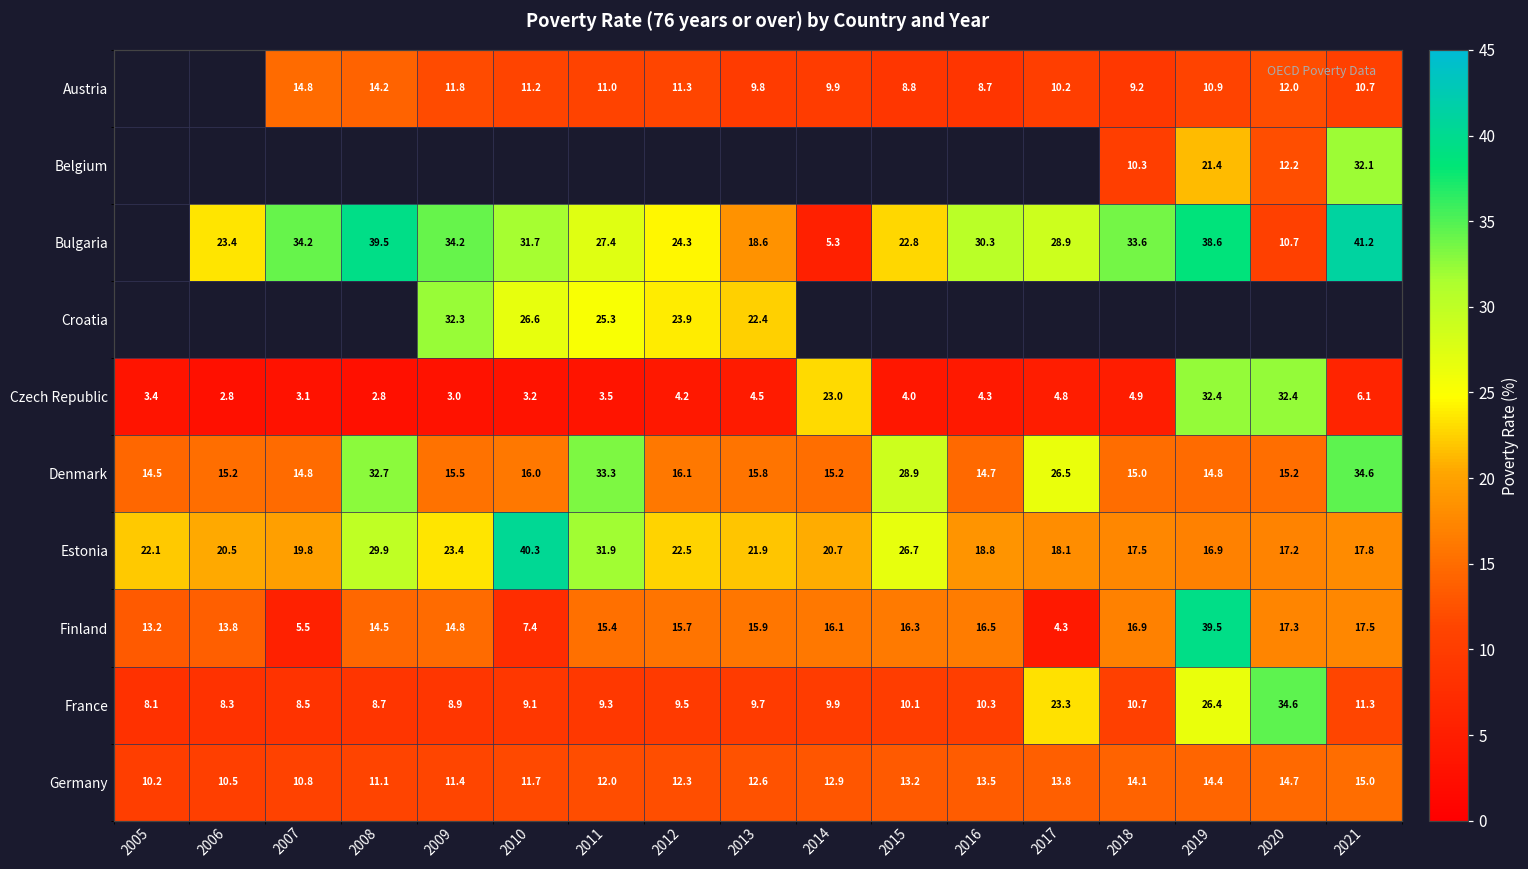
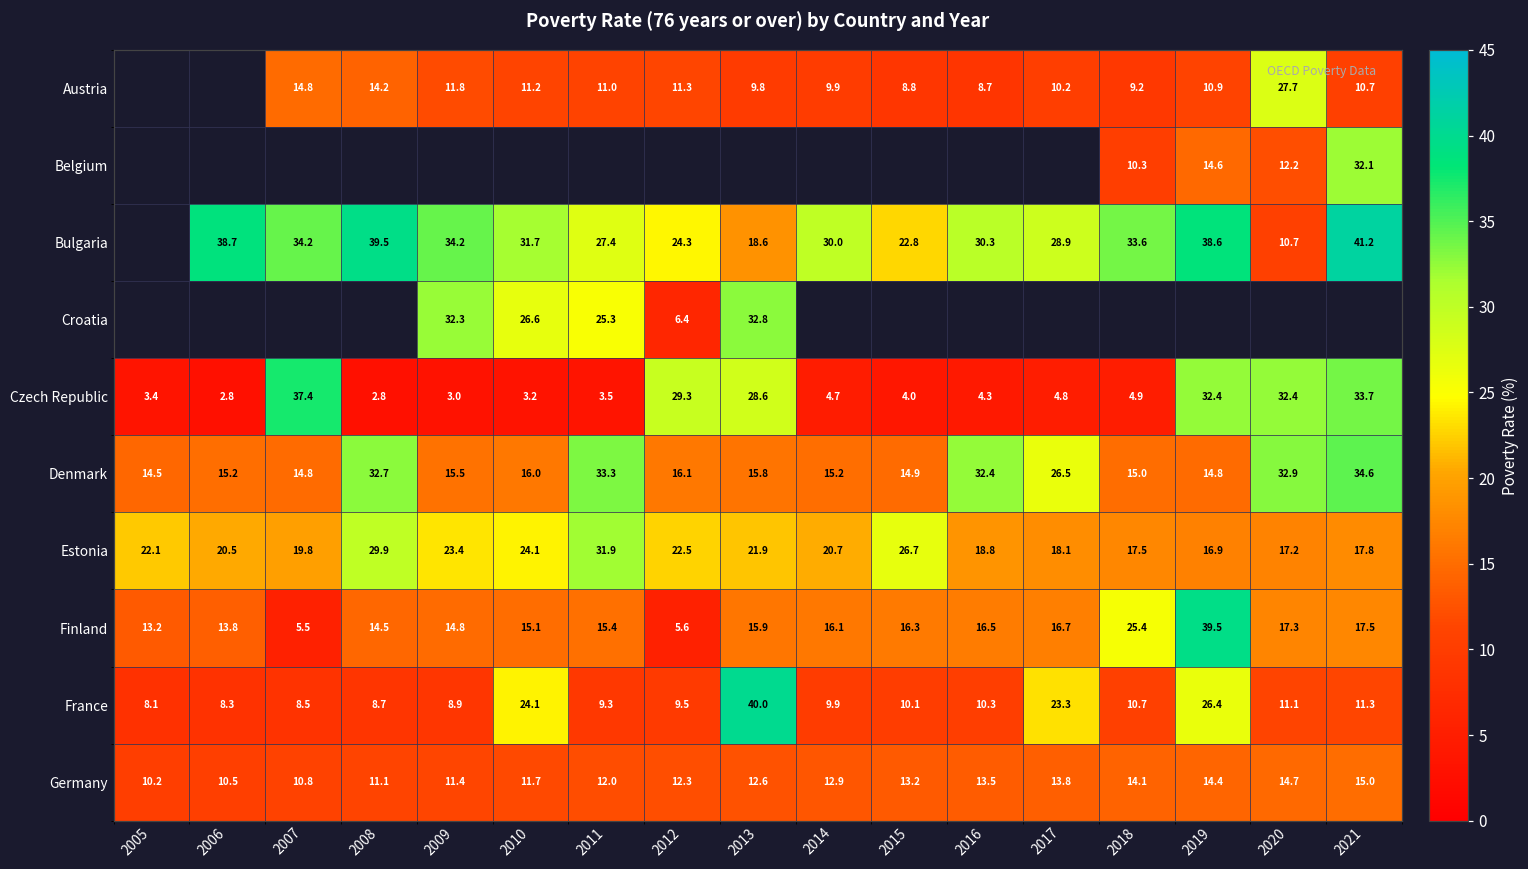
  {
    "Austria": {
      "2007": 14.8,
      "2008": 14.2,
      "2009": 11.8,
      "2010": 11.2,
      "2011": 11.0,
      "2012": 11.3,
      "2013": 9.8,
      "2014": 9.9,
      "2015": 8.8,
      "2016": 8.7,
      "2017": 10.2,
      "2018": 9.2,
      "2019": 10.9,
-     "2020": 12.0,
+     "2020": 27.7,
      "2021": 10.7
    },
    "Belgium": {
      "2018": 10.3,
-     "2019": 21.4,
+     "2019": 14.6,
      "2020": 12.2,
      "2021": 32.1
    },
    "Bulgaria": {
-     "2006": 23.4,
+     "2006": 38.7,
      "2007": 34.2,
      "2008": 39.5,
      "2009": 34.2,
      "2010": 31.7,
      "2011": 27.4,
      "2012": 24.3,
      "2013": 18.6,
-     "2014": 5.3,
+     "2014": 30.0,
      "2015": 22.8,
      "2016": 30.3,
      "2017": 28.9,
      "2018": 33.6,
      "2019": 38.6,
      "2020": 10.7,
      "2021": 41.2
    },
    "Croatia": {
      "2009": 32.3,
      "2010": 26.6,
      "2011": 25.3,
-     "2012": 23.9,
-     "2013": 22.4
+     "2012": 6.4,
+     "2013": 32.8
    },
    "Czech Republic": {
      "2005": 3.4,
      "2006": 2.8,
-     "2007": 3.1,
+     "2007": 37.4,
      "2008": 2.8,
      "2009": 3.0,
      "2010": 3.2,
      "2011": 3.5,
-     "2012": 4.2,
-     "2013": 4.5,
-     "2014": 23.0,
+     "2012": 29.3,
+     "2013": 28.6,
+     "2014": 4.7,
      "2015": 4.0,
      "2016": 4.3,
      "2017": 4.8,
      "2018": 4.9,
      "2019": 32.4,
      "2020": 32.4,
-     "2021": 6.1
+     "2021": 33.7
    },
    "Denmark": {
      "2005": 14.5,
      "2006": 15.2,
      "2007": 14.8,
      "2008": 32.7,
      "2009": 15.5,
      "2010": 16.0,
      "2011": 33.3,
      "2012": 16.1,
      "2013": 15.8,
      "2014": 15.2,
-     "2015": 28.9,
-     "2016": 14.7,
+     "2015": 14.9,
+     "2016": 32.4,
      "2017": 26.5,
      "2018": 15.0,
      "2019": 14.8,
-     "2020": 15.2,
+     "2020": 32.9,
      "2021": 34.6
    },
    "Estonia": {
      "2005": 22.1,
      "2006": 20.5,
      "2007": 19.8,
      "2008": 29.9,
      "2009": 23.4,
-     "2010": 40.3,
+     "2010": 24.1,
      "2011": 31.9,
      "2012": 22.5,
      "2013": 21.9,
      "2014": 20.7,
      "2015": 26.7,
      "2016": 18.8,
      "2017": 18.1,
      "2018": 17.5,
      "2019": 16.9,
      "2020": 17.2,
      "2021": 17.8
    },
    "Finland": {
      "2005": 13.2,
      "2006": 13.8,
      "2007": 5.5,
      "2008": 14.5,
      "2009": 14.8,
-     "2010": 7.4,
+     "2010": 15.1,
      "2011": 15.4,
-     "2012": 15.7,
+     "2012": 5.6,
      "2013": 15.9,
      "2014": 16.1,
      "2015": 16.3,
      "2016": 16.5,
-     "2017": 4.3,
-     "2018": 16.9,
+     "2017": 16.7,
+     "2018": 25.4,
      "2019": 39.5,
      "2020": 17.3,
      "2021": 17.5
    },
    "France": {
      "2005": 8.1,
      "2006": 8.3,
      "2007": 8.5,
      "2008": 8.7,
      "2009": 8.9,
-     "2010": 9.1,
+     "2010": 24.1,
      "2011": 9.3,
      "2012": 9.5,
-     "2013": 9.7,
+     "2013": 40.0,
      "2014": 9.9,
      "2015": 10.1,
      "2016": 10.3,
      "2017": 23.3,
      "2018": 10.7,
      "2019": 26.4,
-     "2020": 34.6,
+     "2020": 11.1,
      "2021": 11.3
    },
    "Germany": {
      "2005": 10.2,
      "2006": 10.5,
      "2007": 10.8,
      "2008": 11.1,
      "2009": 11.4,
      "2010": 11.7,
      "2011": 12.0,
      "2012": 12.3,
      "2013": 12.6,
      "2014": 12.9,
      "2015": 13.2,
      "2016": 13.5,
      "2017": 13.8,
      "2018": 14.1,
      "2019": 14.4,
      "2020": 14.7,
      "2021": 15.0
    }
  }
